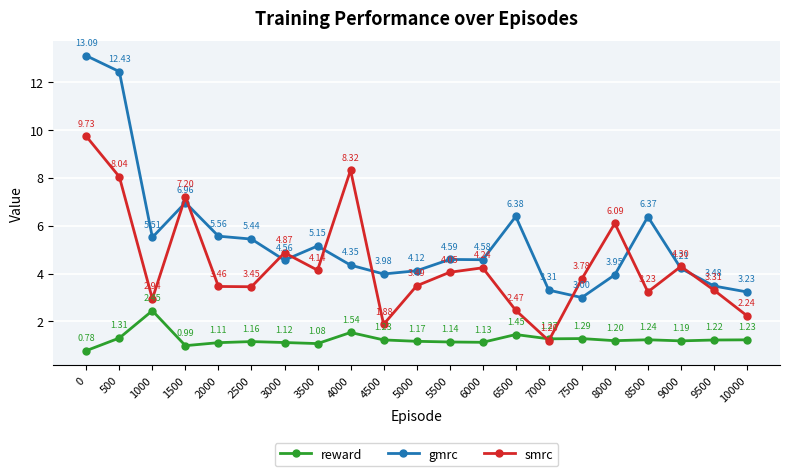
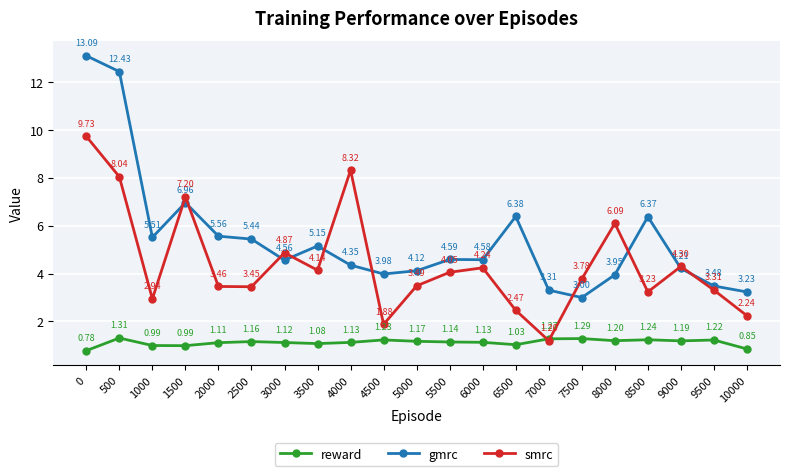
  {
    "reward": {
      "0": 0.78,
      "500": 1.31,
-     "1000": 2.45,
+     "1000": 0.99,
      "1500": 0.99,
      "2000": 1.11,
      "2500": 1.16,
      "3000": 1.12,
      "3500": 1.08,
-     "4000": 1.54,
+     "4000": 1.13,
      "5000": 1.17,
      "5500": 1.14,
      "6000": 1.13,
-     "6500": 1.45,
+     "6500": 1.03,
      "7500": 1.29,
      "8000": 1.20,
      "8500": 1.24,
      "9000": 1.19,
      "9500": 1.22,
-     "10000": 1.23
+     "10000": 0.85
    },
    "gmrc": {
      "0": 13.09,
      "500": 12.43,
      "1000": 5.51,
      "2000": 5.56,
      "2500": 5.44,
      "3500": 5.15,
      "4000": 4.35,
      "4500": 3.98,
      "5000": 4.12,
      "5500": 4.59,
      "6000": 4.58,
      "6500": 6.38,
      "7000": 3.31,
      "8000": 3.95,
      "8500": 6.37,
      "10000": 3.23
    },
    "smrc": {
      "0": 9.73,
      "500": 8.04,
      "1000": 2.94,
      "2000": 3.46,
      "2500": 3.45,
      "3500": 4.14,
      "4000": 8.32,
      "4500": 1.88,
      "6500": 2.47,
      "7500": 3.78,
      "8000": 6.09,
      "8500": 3.23,
      "10000": 2.24
    }
  }
